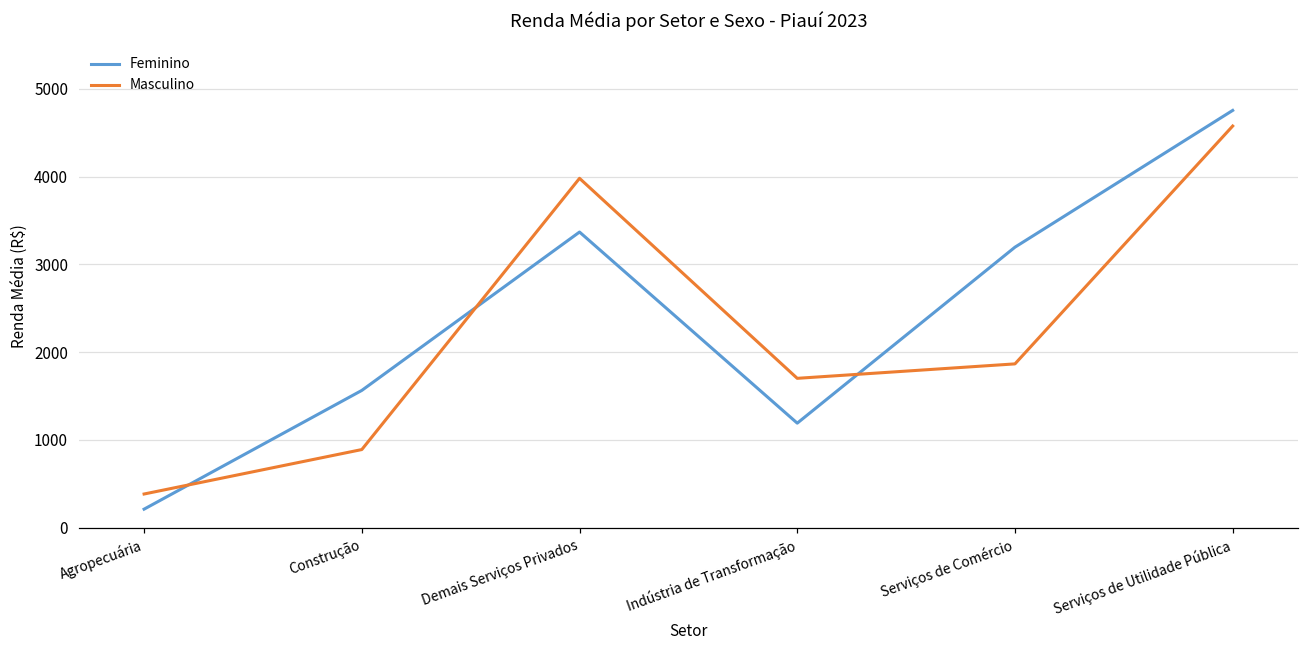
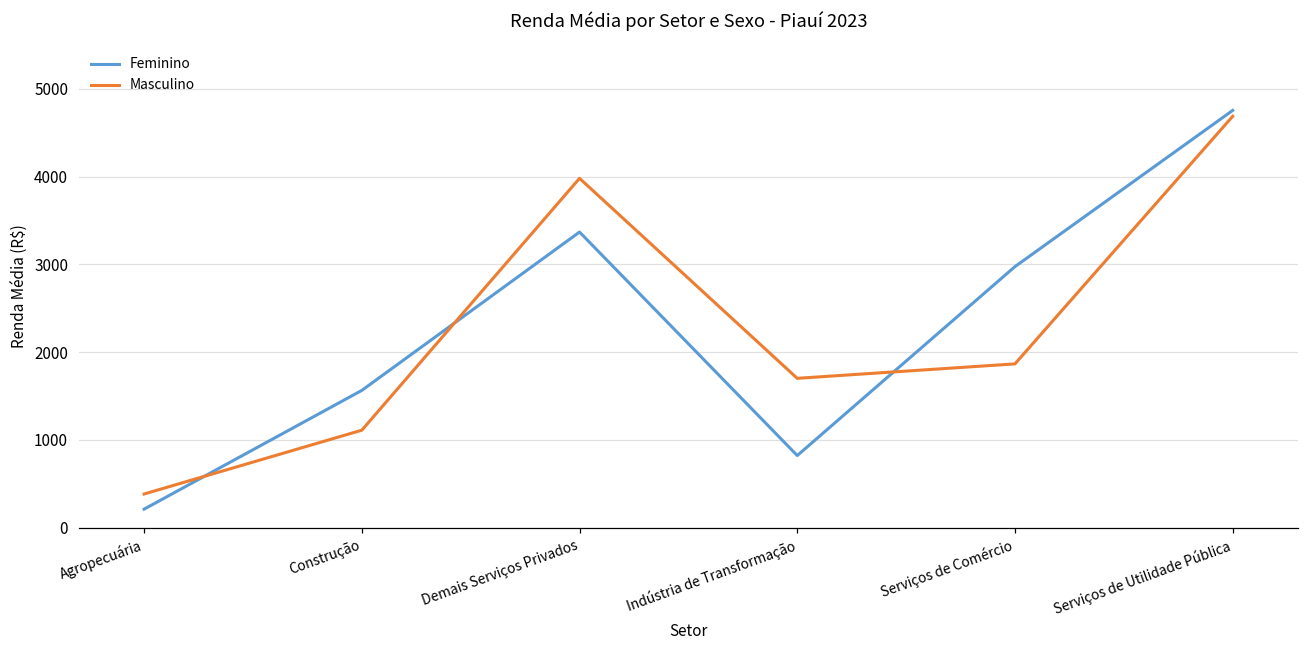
  {
    "Feminino": {
      "Agropecuária": 200,
      "Construção": 1600,
      "Demais Serviços Privados": 3400,
-     "Indústria de Transformação": 1200,
-     "Serviços de Comércio": 3200,
+     "Indústria de Transformação": 800,
+     "Serviços de Comércio": 3000,
      "Serviços de Utilidade Pública": 4800
    },
    "Masculino": {
      "Agropecuária": 400,
-     "Construção": 900,
+     "Construção": 1100,
      "Demais Serviços Privados": 4000,
      "Indústria de Transformação": 1700,
      "Serviços de Comércio": 1900,
-     "Serviços de Utilidade Pública": 4600
+     "Serviços de Utilidade Pública": 4700
    }
  }
